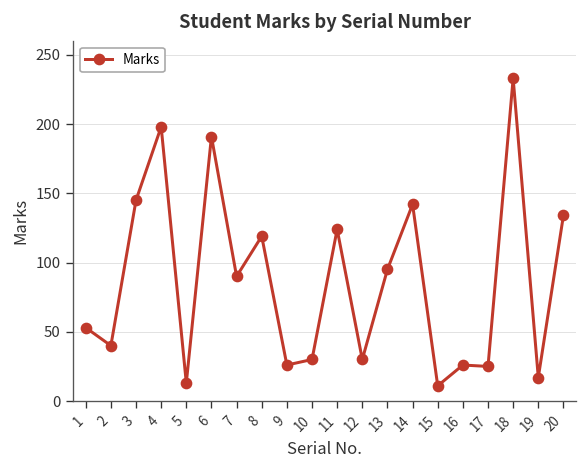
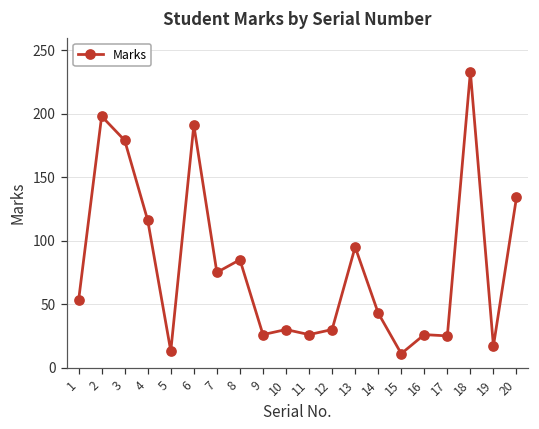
  {
    "1": 53,
-   "2": 40,
-   "3": 145,
-   "4": 198,
+   "2": 198,
+   "3": 179,
+   "4": 116,
    "5": 13,
    "6": 191,
-   "7": 90,
-   "8": 119,
+   "7": 75,
+   "8": 85,
    "9": 26,
    "10": 30,
-   "11": 124,
+   "11": 26,
    "12": 30,
    "13": 95,
-   "14": 142,
+   "14": 43,
    "15": 11,
    "16": 26,
    "17": 25,
    "18": 233,
    "19": 17,
    "20": 134
  }
